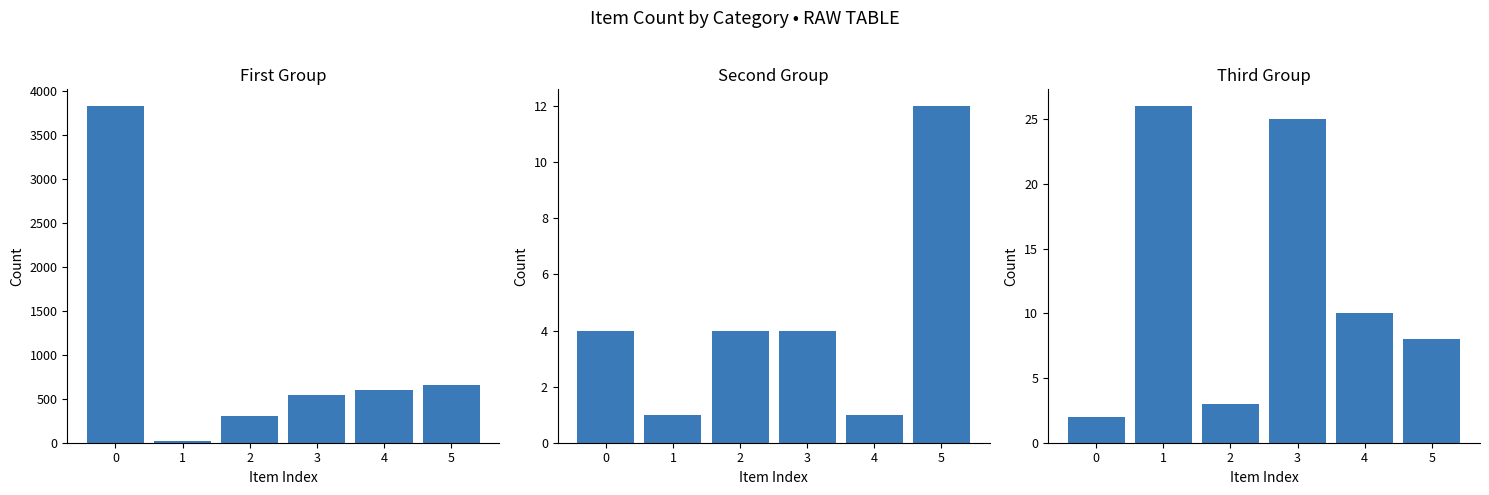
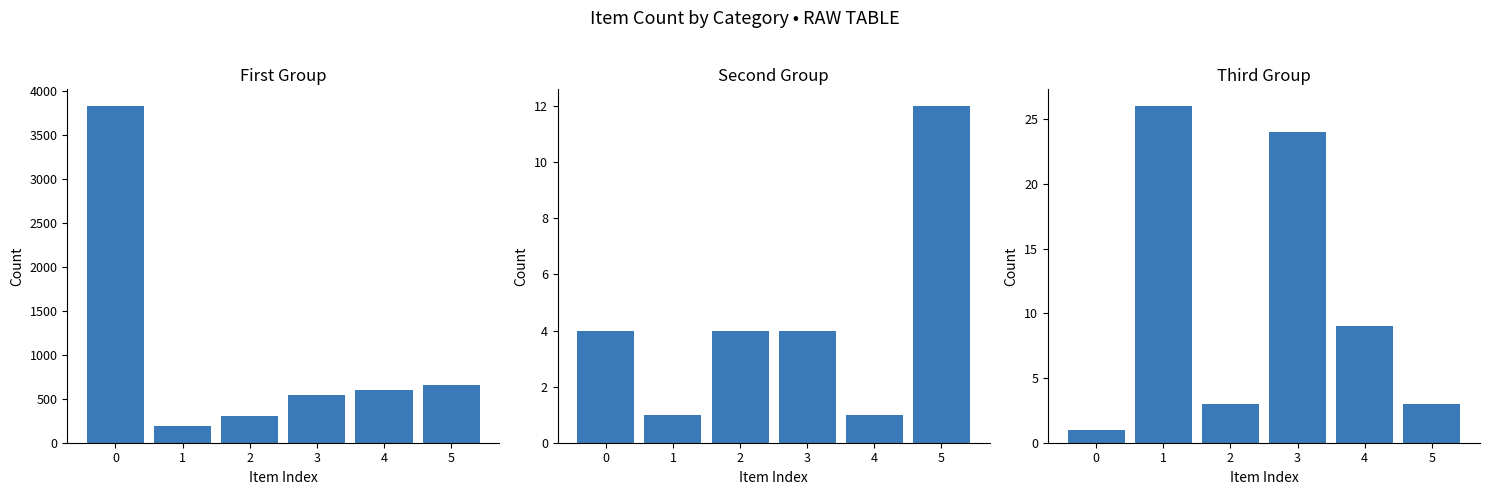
  {
    "First Group": {
      "0": 3800,
-     "1": 0,
+     "1": 200,
      "2": 300,
      "3": 500,
      "4": 600,
      "5": 700
    },
    "Second Group": {
      "0": 4.0,
      "1": 1.0,
      "2": 4.0,
      "3": 4.0,
      "4": 1.0,
      "5": 12.0
    },
    "Third Group": {
-     "0": 2,
+     "0": 1,
      "1": 26,
      "2": 3,
-     "3": 25,
-     "4": 10,
-     "5": 8
+     "3": 24,
+     "4": 9,
+     "5": 3
    }
  }
